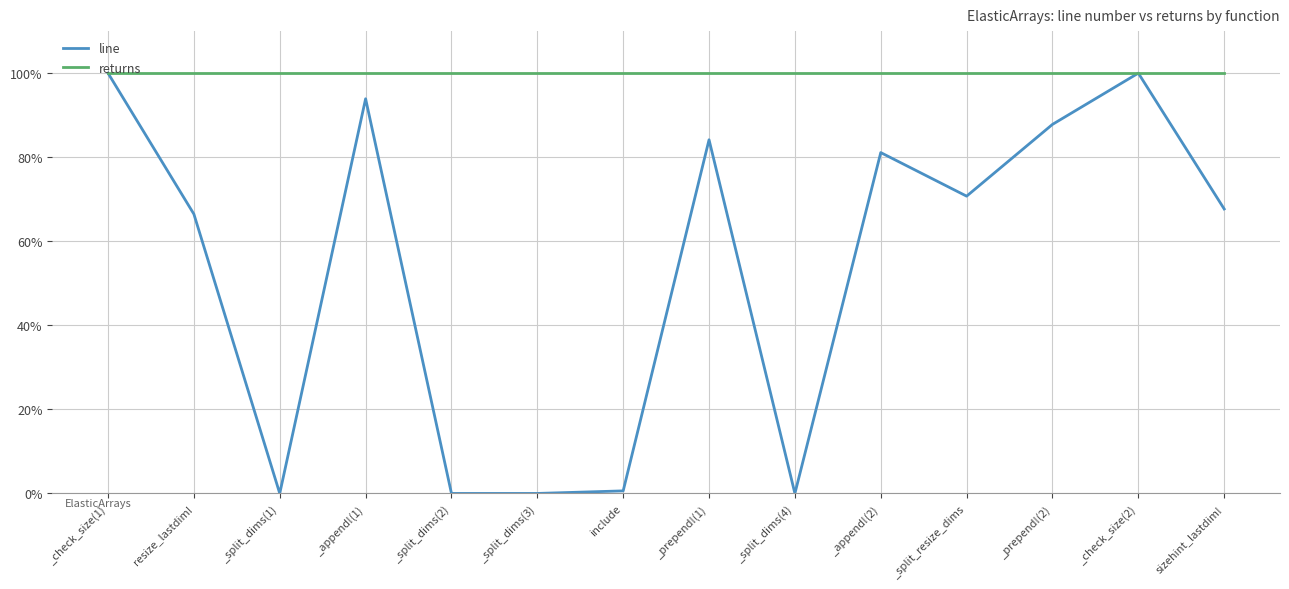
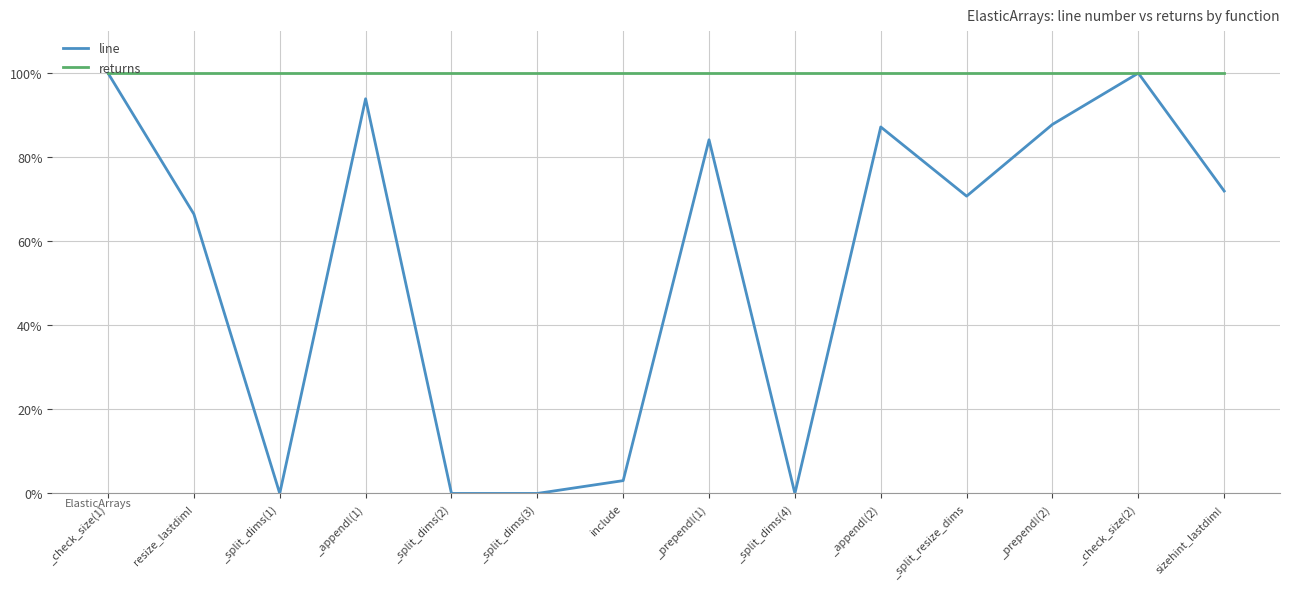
  {
    "line": {
      "resize_lastdim!": "66%",
      "_split_dims(1)": "0%",
      "_append!(1)": "94%",
      "_split_dims(2)": "0%",
      "_split_dims(3)": "0%",
-     "include": "1%",
+     "include": "3%",
      "_prepend!(1)": "84%",
      "_split_dims(4)": "0%",
-     "_append!(2)": "81%",
+     "_append!(2)": "87%",
      "_split_resize_dims": "71%",
      "_prepend!(2)": "88%",
-     "sizehint_lastdim!": "68%"
+     "sizehint_lastdim!": "72%"
    },
    "returns": {
      "resize_lastdim!": "100%",
      "_split_dims(1)": "100%",
      "_append!(1)": "100%",
      "_split_dims(2)": "100%",
      "_split_dims(3)": "100%",
      "include": "100%",
      "_prepend!(1)": "100%",
      "_split_dims(4)": "100%",
      "_append!(2)": "100%",
      "_split_resize_dims": "100%",
      "_prepend!(2)": "100%",
      "sizehint_lastdim!": "100%"
    }
  }
